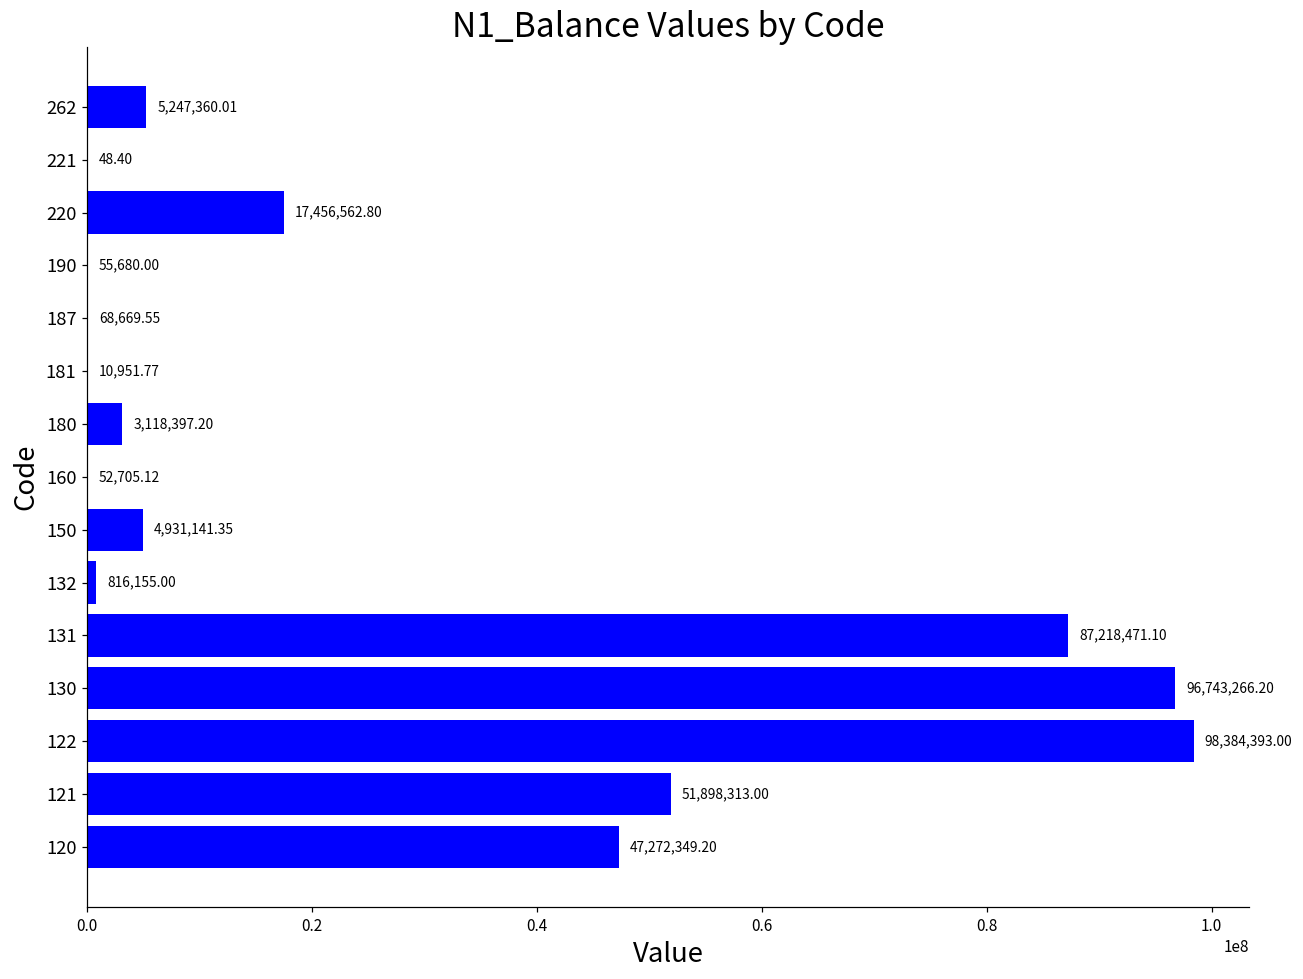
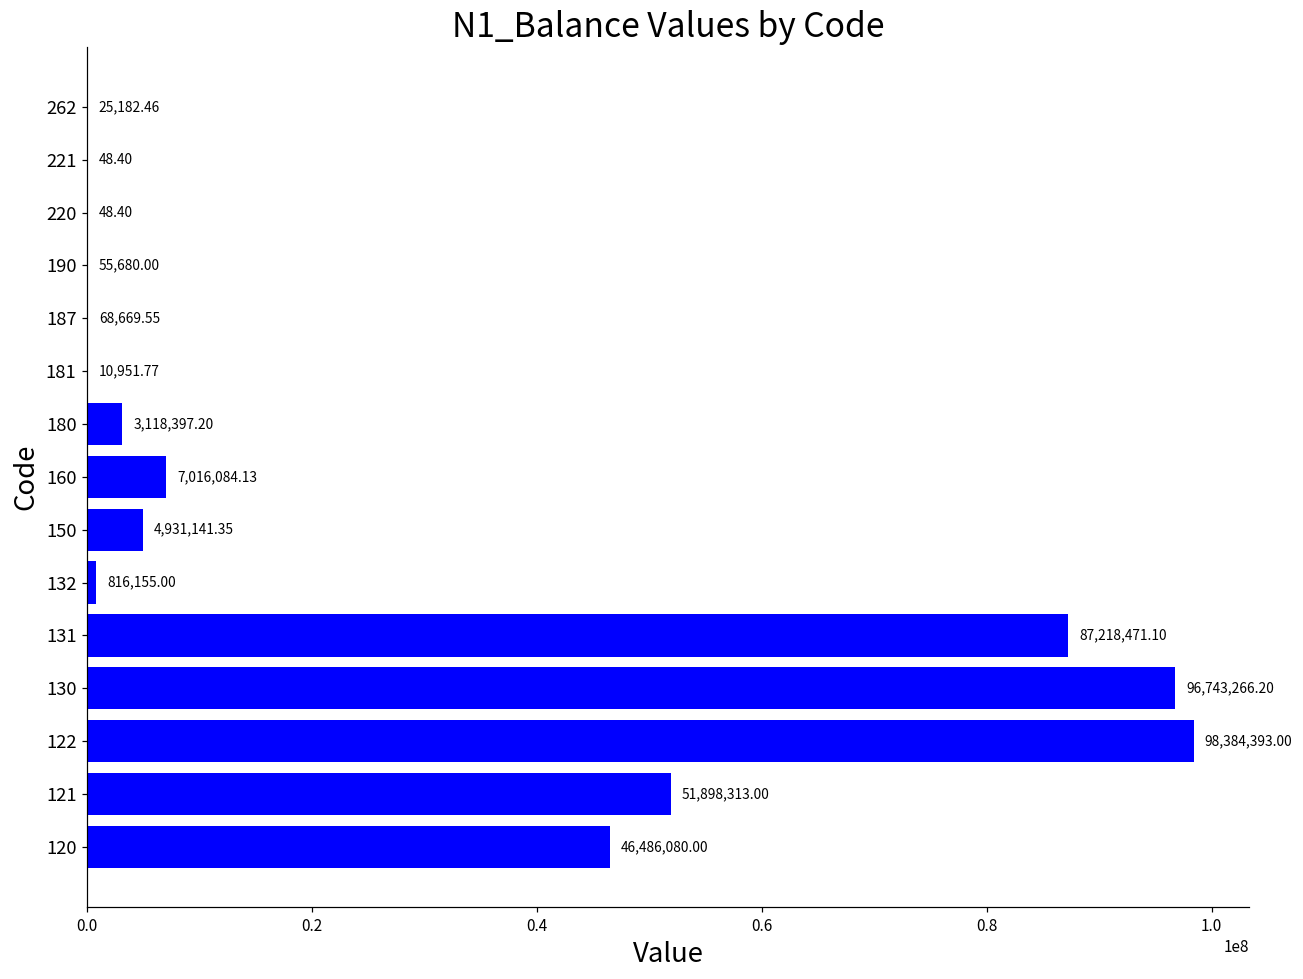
  {
-   "262": "5,247,360.01",
+   "262": "25,182.46",
    "221": "48.40",
-   "220": "17,456,562.80",
+   "220": "48.40",
    "190": "55,680.00",
    "187": "68,669.55",
    "181": "10,951.77",
    "180": "3,118,397.20",
-   "160": "52,705.12",
+   "160": "7,016,084.13",
    "150": "4,931,141.35",
    "132": "816,155.00",
    "131": "87,218,471.10",
    "130": "96,743,266.20",
    "122": "98,384,393.00",
    "121": "51,898,313.00",
-   "120": "47,272,349.20"
+   "120": "46,486,080.00"
  }
